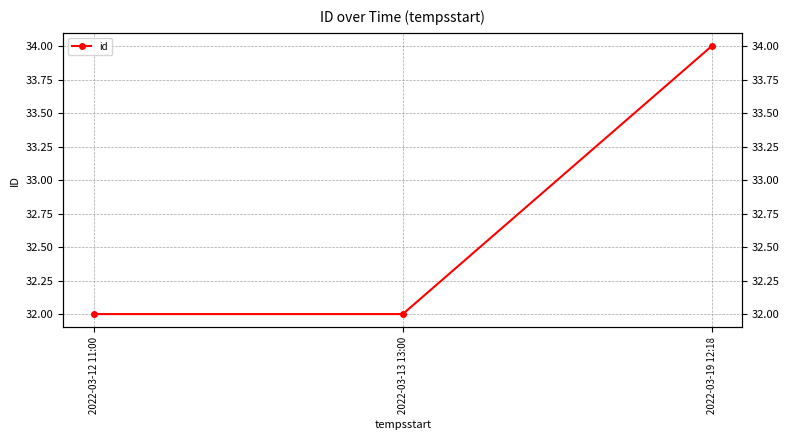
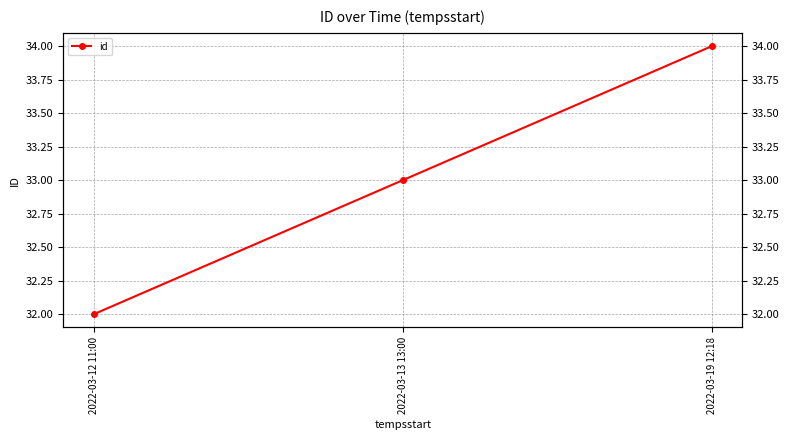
  {
    "2022-03-12 11:00": 32,
-   "2022-03-13 13:00": 32,
+   "2022-03-13 13:00": 33,
    "2022-03-19 12:18": 34
  }
